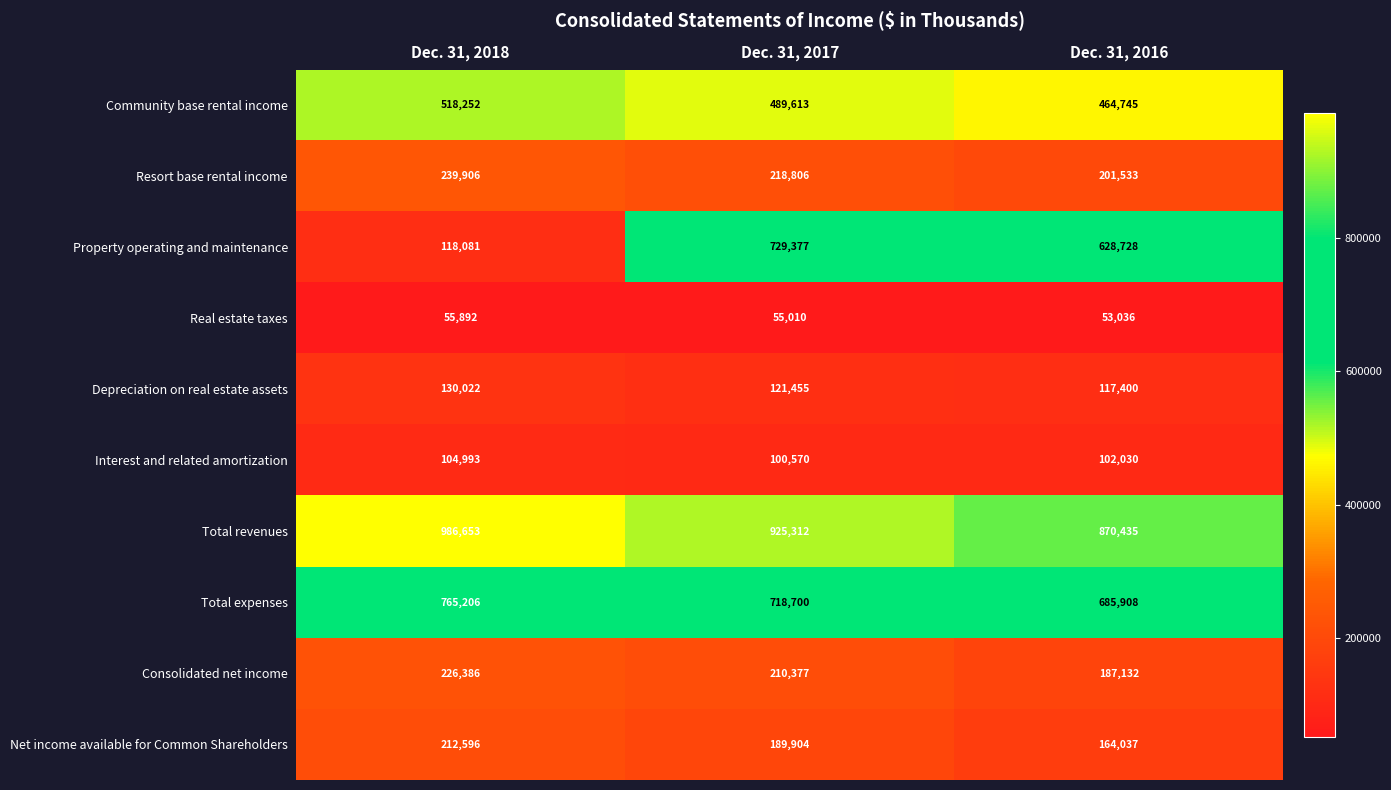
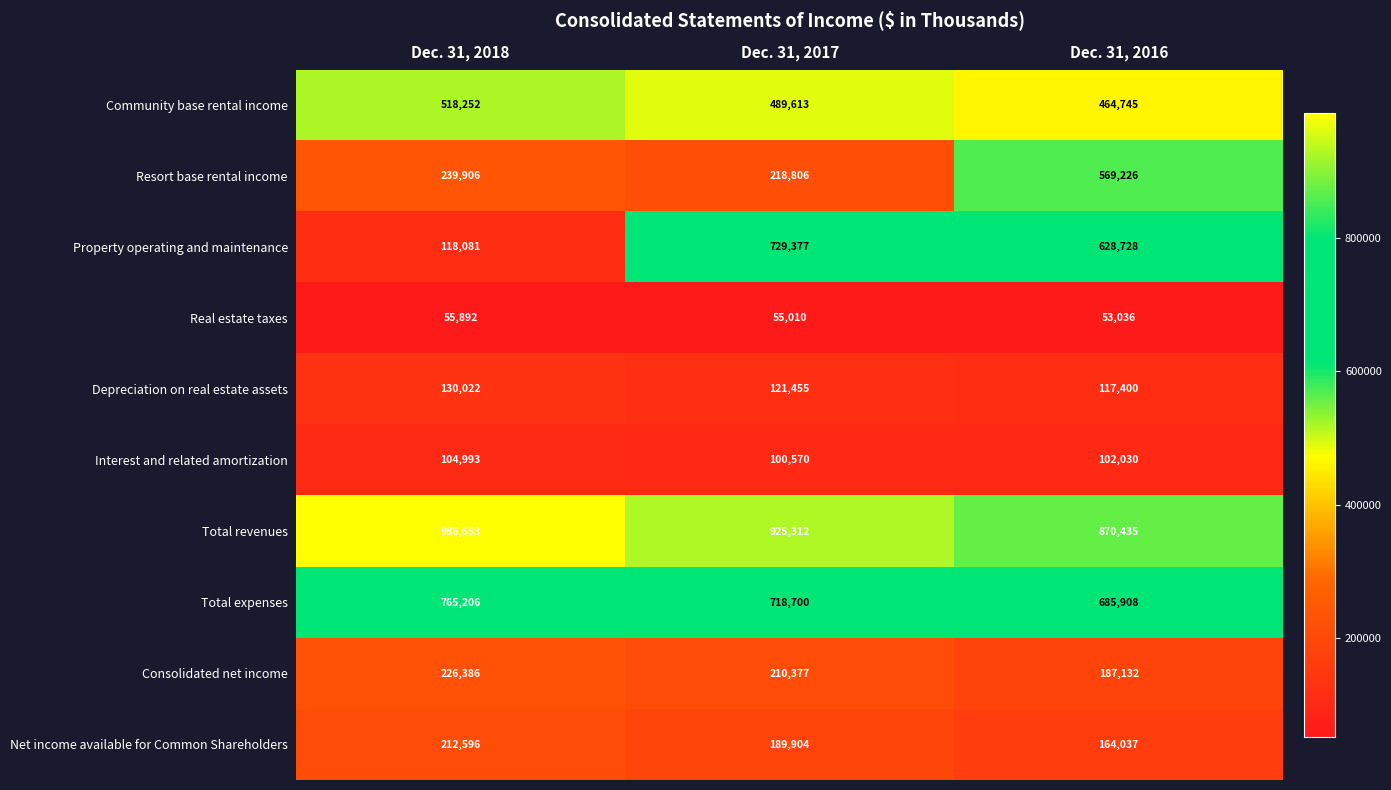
  {
    "Community base rental income": {
      "Dec. 31, 2018": "518,252",
      "Dec. 31, 2017": "489,613",
      "Dec. 31, 2016": "464,745"
    },
    "Resort base rental income": {
      "Dec. 31, 2018": "239,906",
      "Dec. 31, 2017": "218,806",
-     "Dec. 31, 2016": "201,533"
+     "Dec. 31, 2016": "569,226"
    },
    "Property operating and maintenance": {
      "Dec. 31, 2018": "118,081",
      "Dec. 31, 2017": "729,377",
      "Dec. 31, 2016": "628,728"
    },
    "Real estate taxes": {
      "Dec. 31, 2018": "55,892",
      "Dec. 31, 2017": "55,010",
      "Dec. 31, 2016": "53,036"
    },
    "Depreciation on real estate assets": {
      "Dec. 31, 2018": "130,022",
      "Dec. 31, 2017": "121,455",
      "Dec. 31, 2016": "117,400"
    },
    "Interest and related amortization": {
      "Dec. 31, 2018": "104,993",
      "Dec. 31, 2017": "100,570",
      "Dec. 31, 2016": "102,030"
    },
    "Total revenues": {
      "Dec. 31, 2018": "986,653",
      "Dec. 31, 2017": "925,312",
      "Dec. 31, 2016": "870,435"
    },
    "Total expenses": {
      "Dec. 31, 2018": "765,206",
      "Dec. 31, 2017": "718,700",
      "Dec. 31, 2016": "685,908"
    },
    "Consolidated net income": {
      "Dec. 31, 2018": "226,386",
      "Dec. 31, 2017": "210,377",
      "Dec. 31, 2016": "187,132"
    },
    "Net income available for Common Shareholders": {
      "Dec. 31, 2018": "212,596",
      "Dec. 31, 2017": "189,904",
      "Dec. 31, 2016": "164,037"
    }
  }
